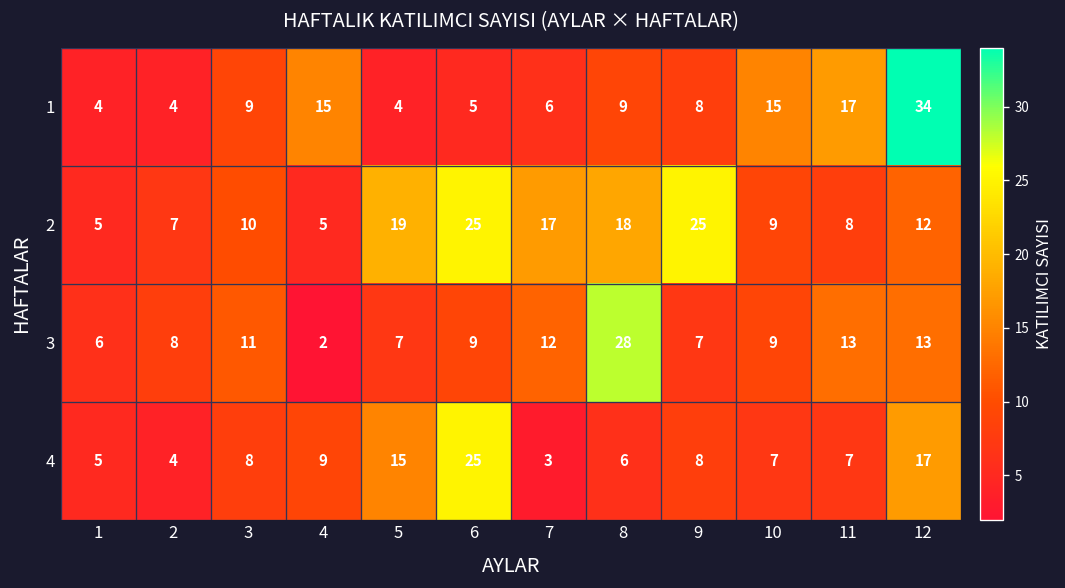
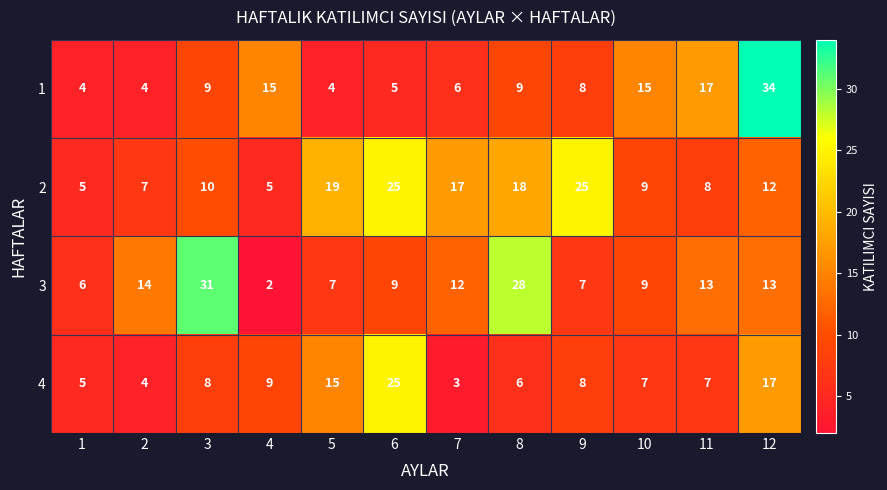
  {
    "1": {
      "1": 4,
      "2": 4,
      "3": 9,
      "4": 15,
      "5": 4,
      "6": 5,
      "7": 6,
      "8": 9,
      "9": 8,
      "10": 15,
      "11": 17,
      "12": 34
    },
    "2": {
      "1": 5,
      "2": 7,
      "3": 10,
      "4": 5,
      "5": 19,
      "6": 25,
      "7": 17,
      "8": 18,
      "9": 25,
      "10": 9,
      "11": 8,
      "12": 12
    },
    "3": {
      "1": 6,
-     "2": 8,
-     "3": 11,
+     "2": 14,
+     "3": 31,
      "4": 2,
      "5": 7,
      "6": 9,
      "7": 12,
      "8": 28,
      "9": 7,
      "10": 9,
      "11": 13,
      "12": 13
    },
    "4": {
      "1": 5,
      "2": 4,
      "3": 8,
      "4": 9,
      "5": 15,
      "6": 25,
      "7": 3,
      "8": 6,
      "9": 8,
      "10": 7,
      "11": 7,
      "12": 17
    }
  }
